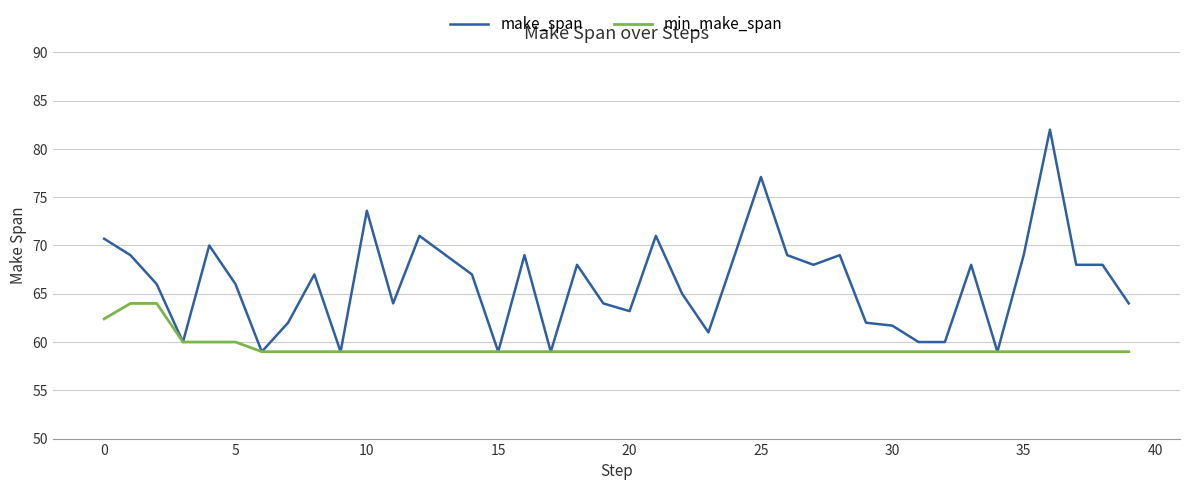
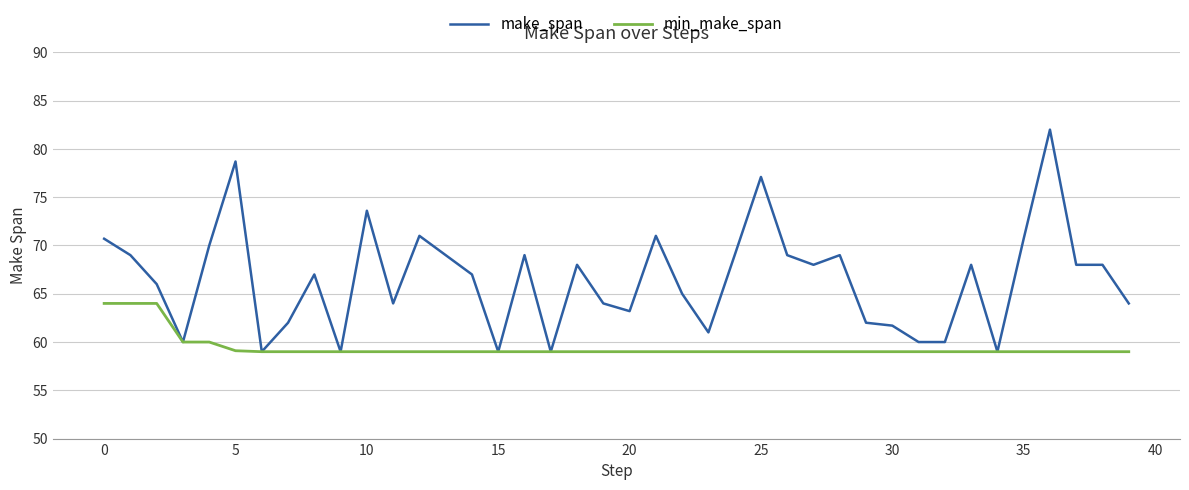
  {
    "make_span": {
      "0": 71,
-     "5": 66,
+     "5": 79,
      "10": 74,
      "20": 63,
      "25": 77,
      "30": 62,
-     "35": 69
+     "35": 71
    },
    "min_make_span": {
-     "0": 62,
-     "5": 60,
+     "0": 64,
+     "5": 59,
      "10": 59,
      "20": 59,
      "25": 59,
      "30": 59,
      "35": 59
    }
  }
